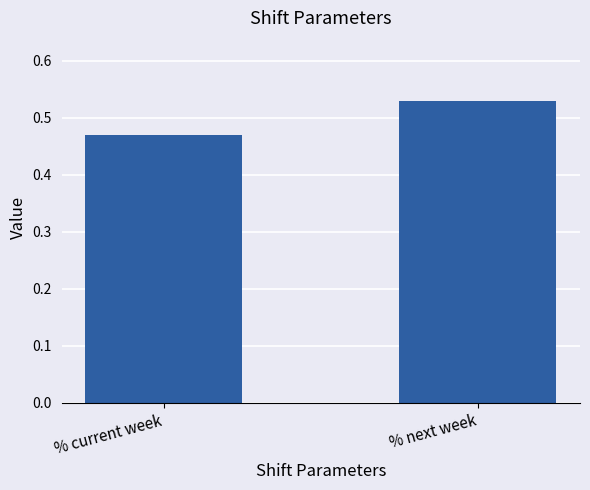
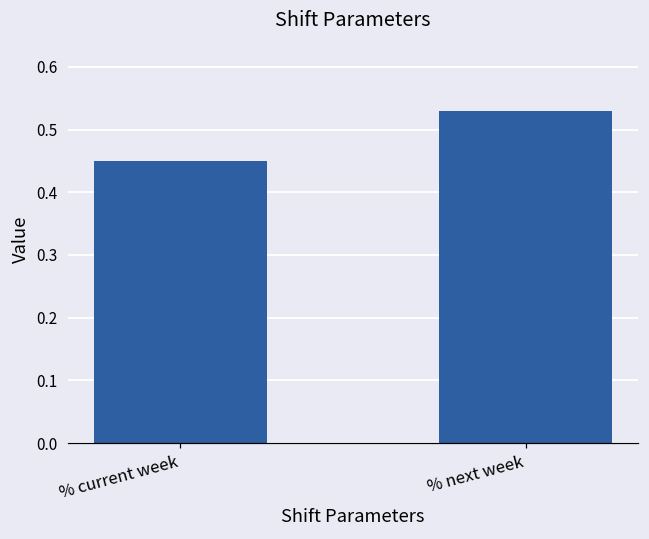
  {
-   "% current week": 0.47,
+   "% current week": 0.45,
    "% next week": 0.53
  }
